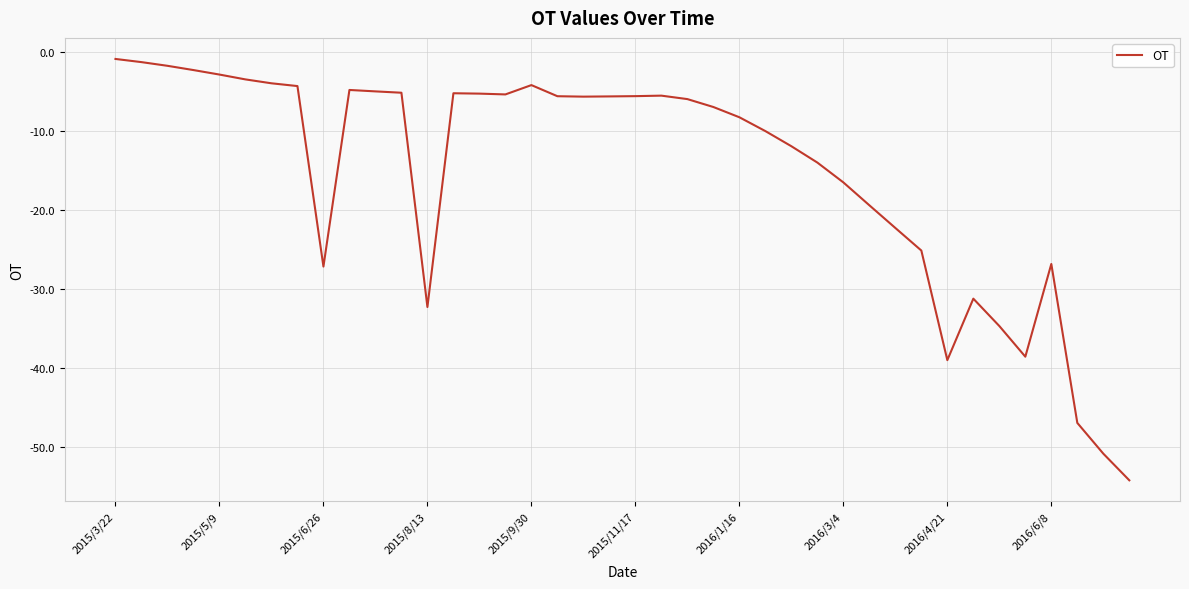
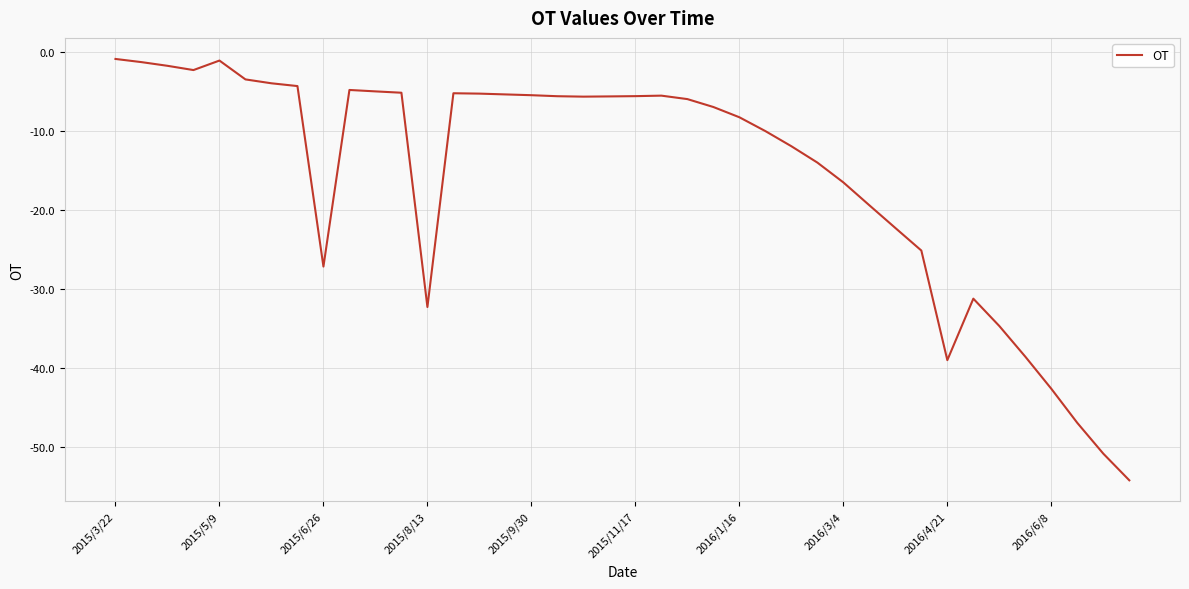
  {
    "2015/3/22": -1,
-   "2015/5/9": -3,
+   "2015/5/9": -1,
    "2015/6/26": -27,
    "2015/8/13": -32,
-   "2015/9/30": -4,
+   "2015/9/30": -5,
    "2015/11/17": -6,
    "2016/1/16": -8,
    "2016/3/4": -16,
    "2016/4/21": -39,
-   "2016/6/8": -27
+   "2016/6/8": -43
  }
